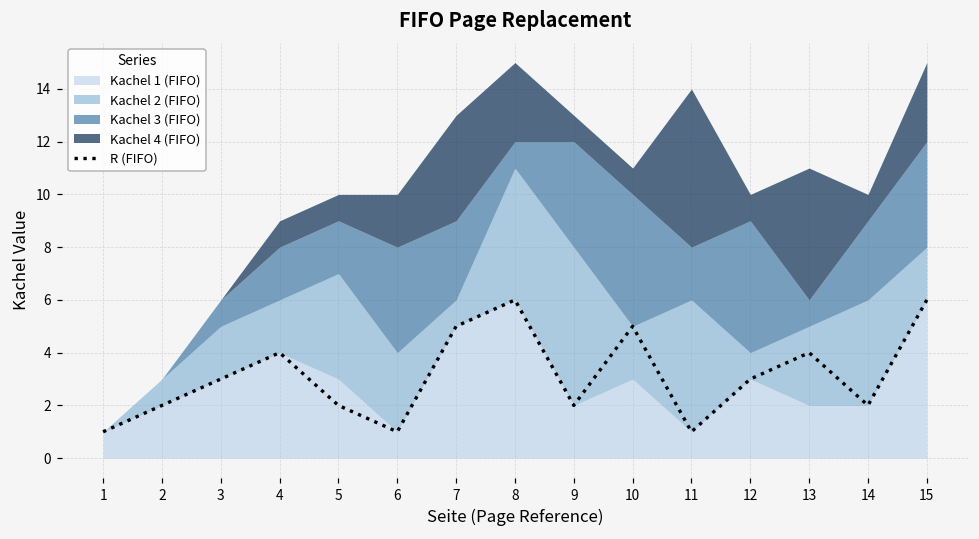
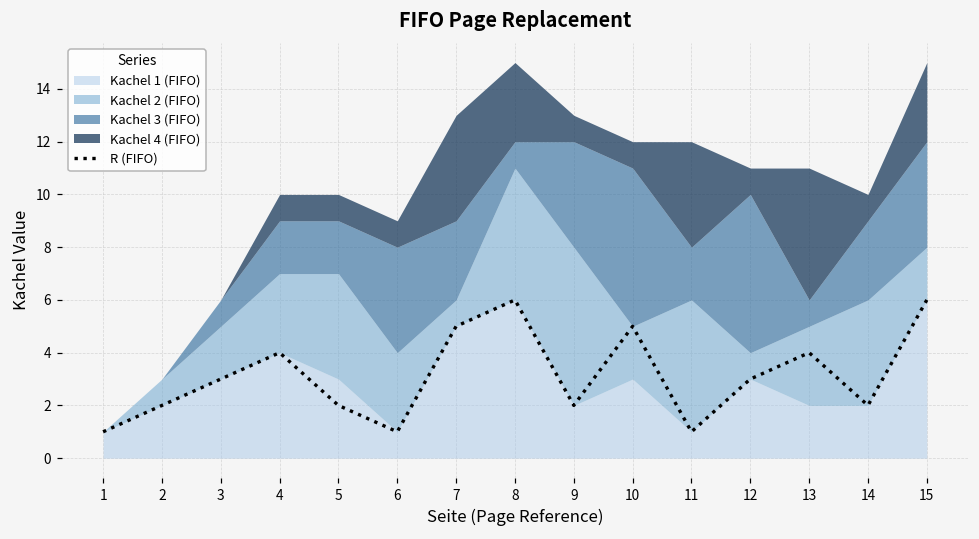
  {
    "R (FIFO)": {
      "5": 2,
      "13": 4
    },
    "Kachel 1 (FIFO)": {
      "5": 3,
      "10": 3,
      "13": 2
    },
    "Kachel 2 (FIFO)": {
-     "4": 2
+     "4": 3
    },
    "Kachel 3 (FIFO)": {
-     "10": 5,
-     "12": 5
+     "10": 6,
+     "12": 6
    },
    "Kachel 4 (FIFO)": {
-     "6": 2,
-     "11": 6
+     "6": 1,
+     "11": 4
    }
  }
